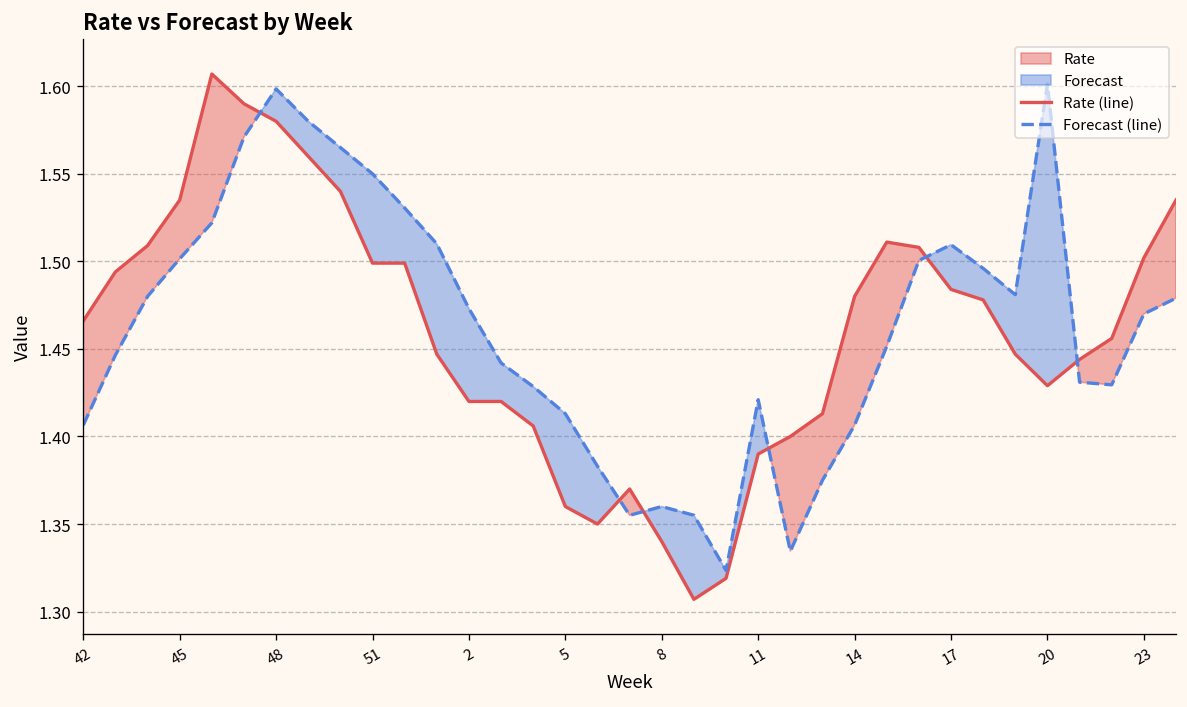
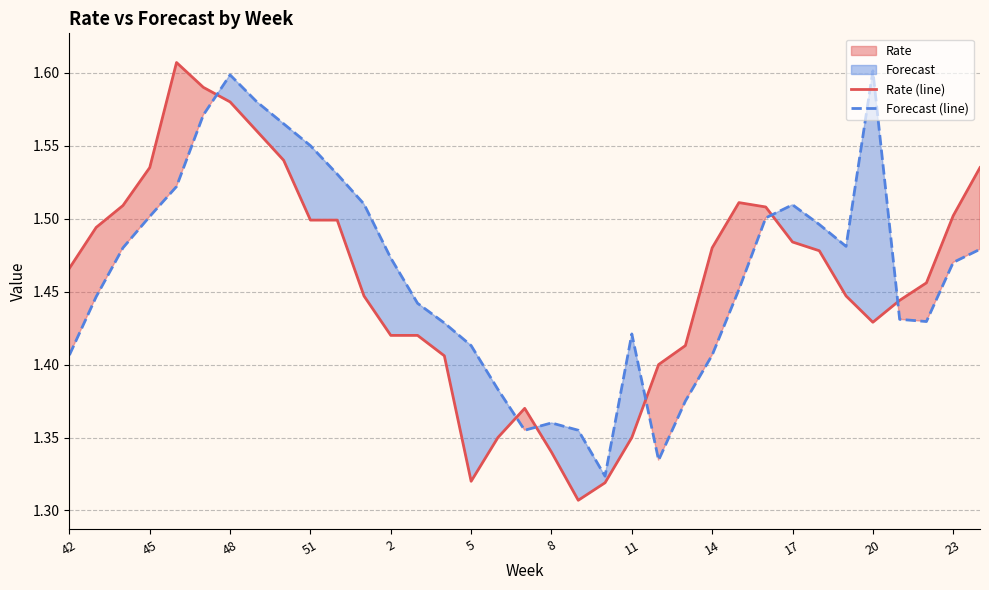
  {
    "Rate (line)": {
      "42": 1.466,
      "45": 1.535,
      "48": 1.58,
      "51": 1.50,
      "2": 1.42,
-     "5": 1.36,
+     "5": 1.32,
      "8": 1.34,
-     "11": 1.39,
+     "11": 1.35,
      "14": 1.48,
      "17": 1.484,
      "20": 1.43,
      "23": 1.502
    },
    "Forecast (line)": {
      "42": 1.407,
      "45": 1.50,
      "48": 1.60,
      "51": 1.55,
      "2": 1.473,
      "5": 1.413,
      "8": 1.36,
      "11": 1.42,
      "14": 1.407,
      "17": 1.51,
      "23": 1.47
    }
  }
